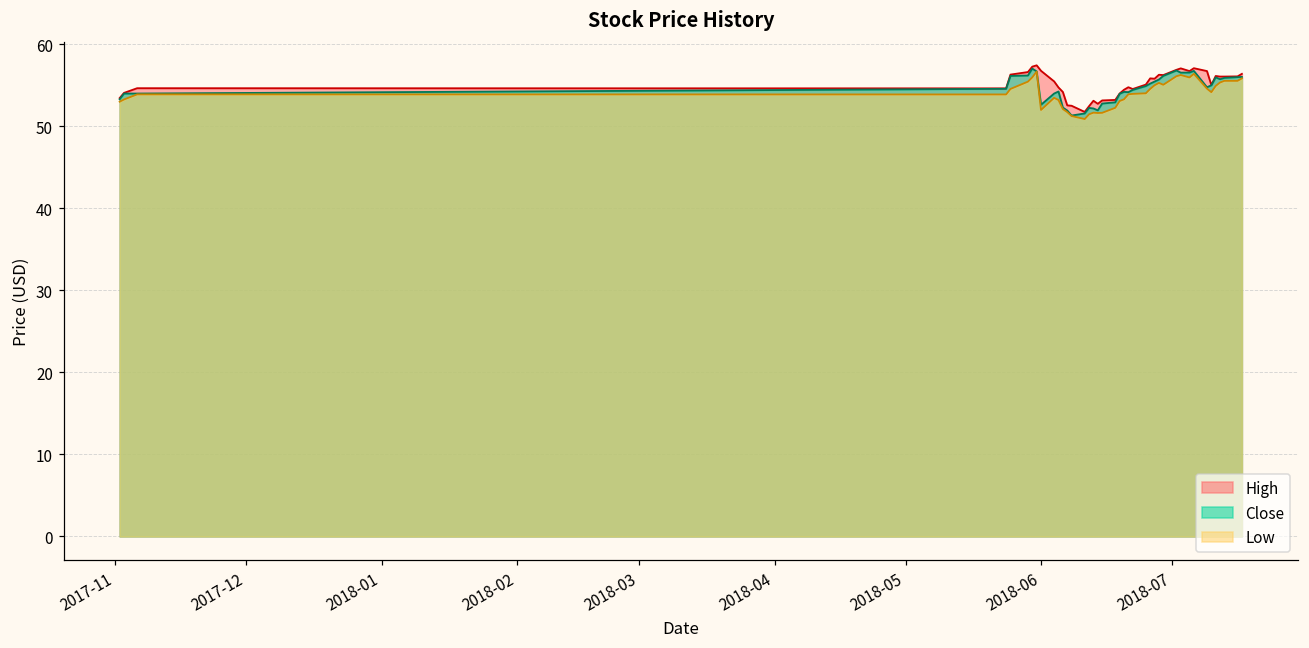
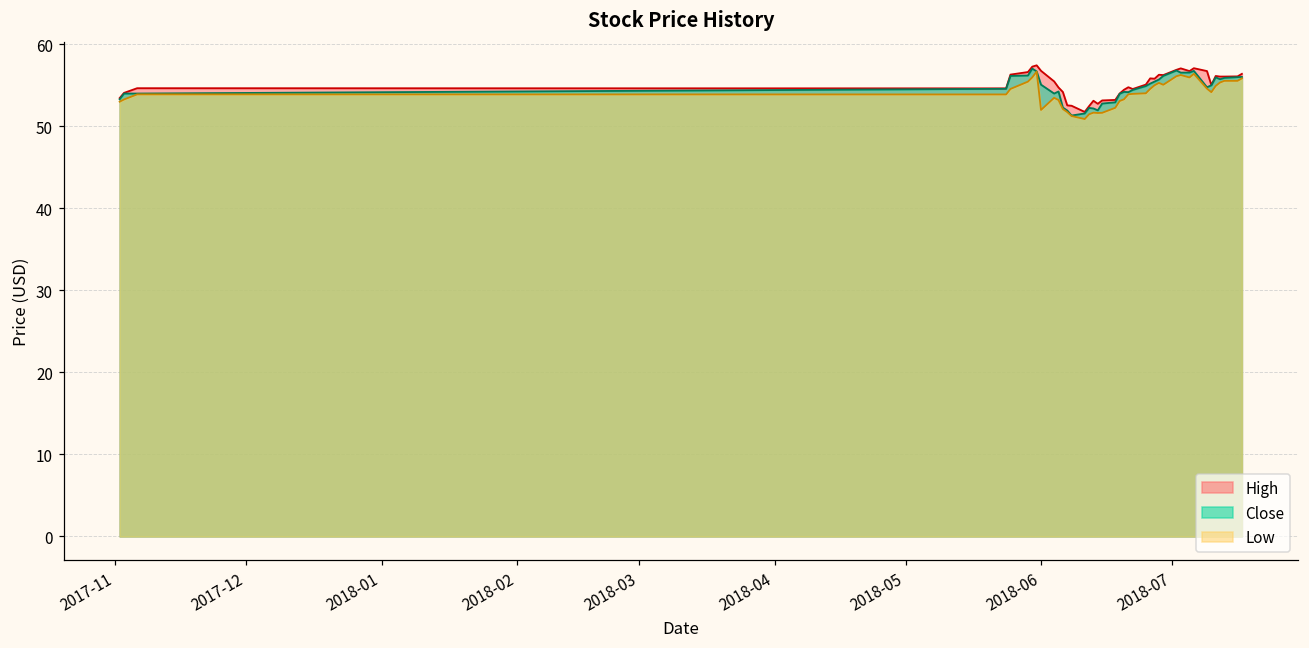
  {
    "High": {
      "2018-06": 57
    },
    "Close": {
-     "2018-06": 53
+     "2018-06": 55
    },
    "Low": {
      "2018-06": 52
    }
  }
